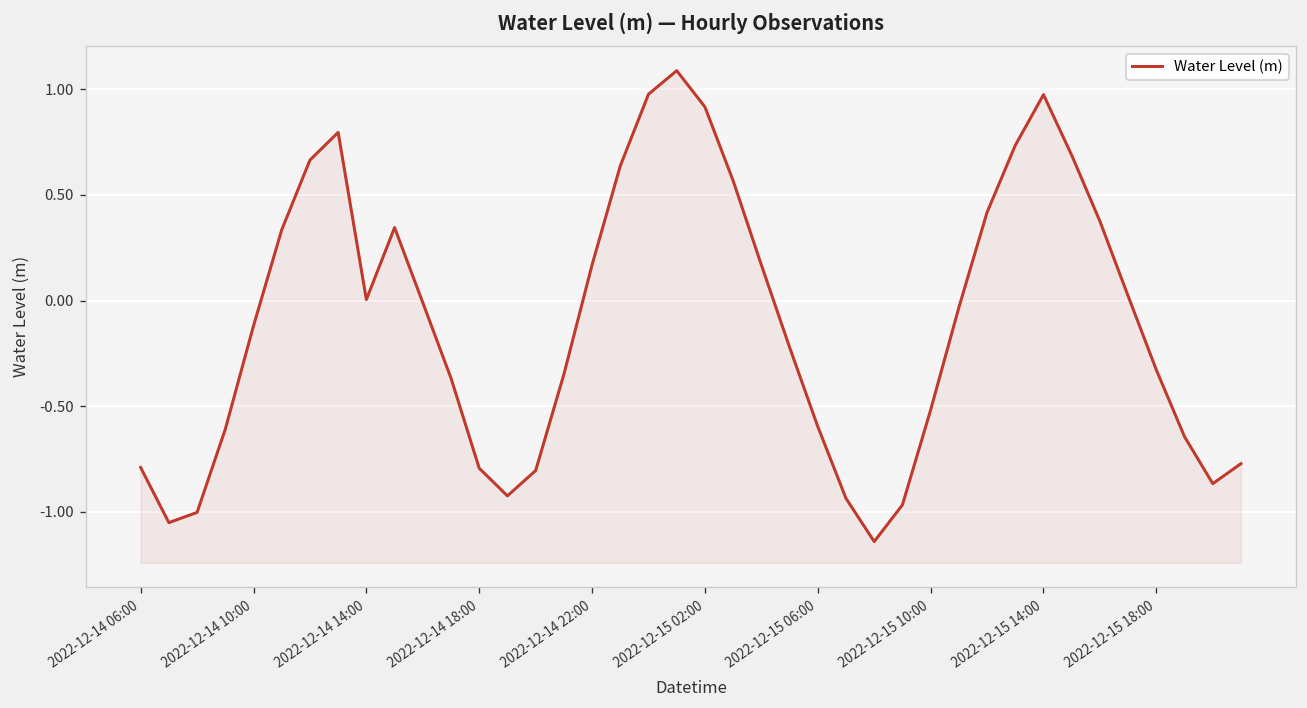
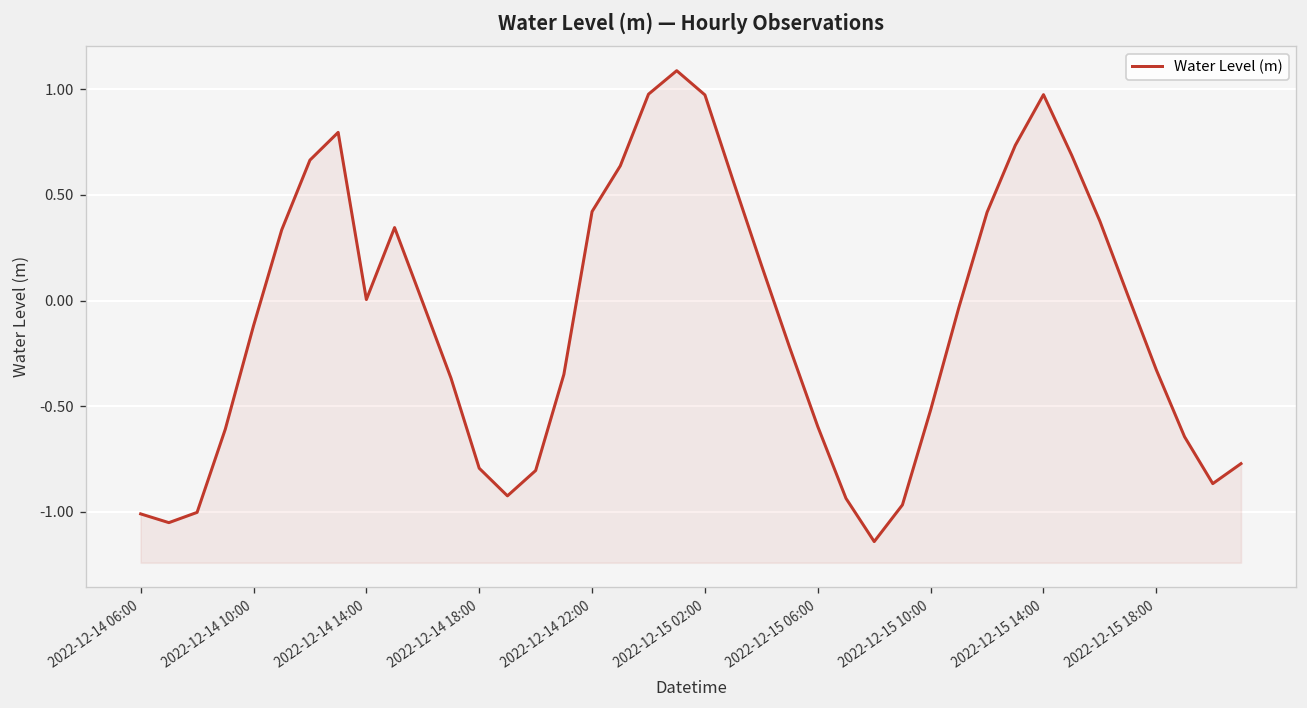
  {
-   "2022-12-14 06:00": -0.79,
+   "2022-12-14 06:00": -1.01,
    "2022-12-14 10:00": -0.12,
    "2022-12-14 14:00": 0.01,
    "2022-12-14 18:00": -0.79,
-   "2022-12-14 22:00": 0.17,
-   "2022-12-15 02:00": 0.92,
+   "2022-12-14 22:00": 0.42,
+   "2022-12-15 02:00": 0.97,
    "2022-12-15 06:00": -0.60,
    "2022-12-15 10:00": -0.52,
    "2022-12-15 14:00": 0.98,
    "2022-12-15 18:00": -0.33
  }
